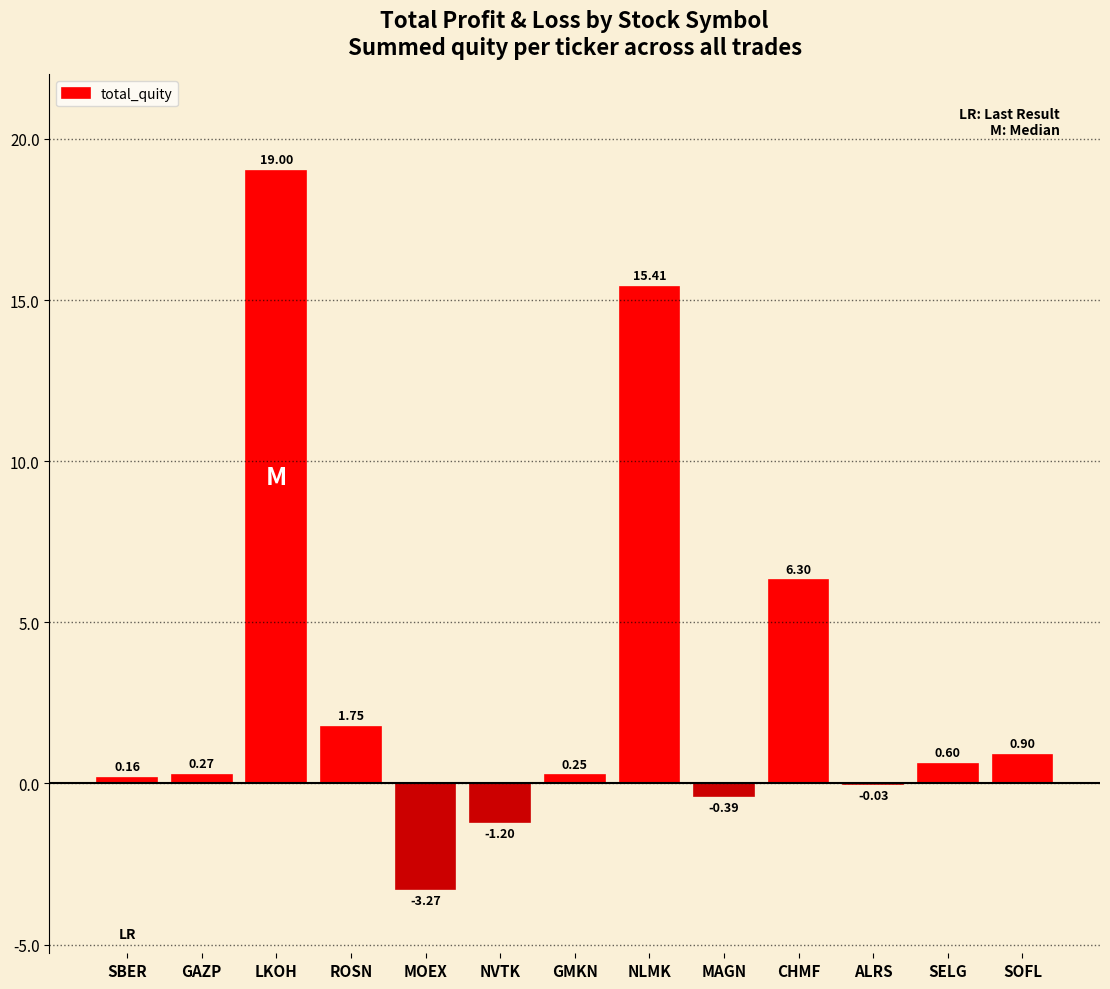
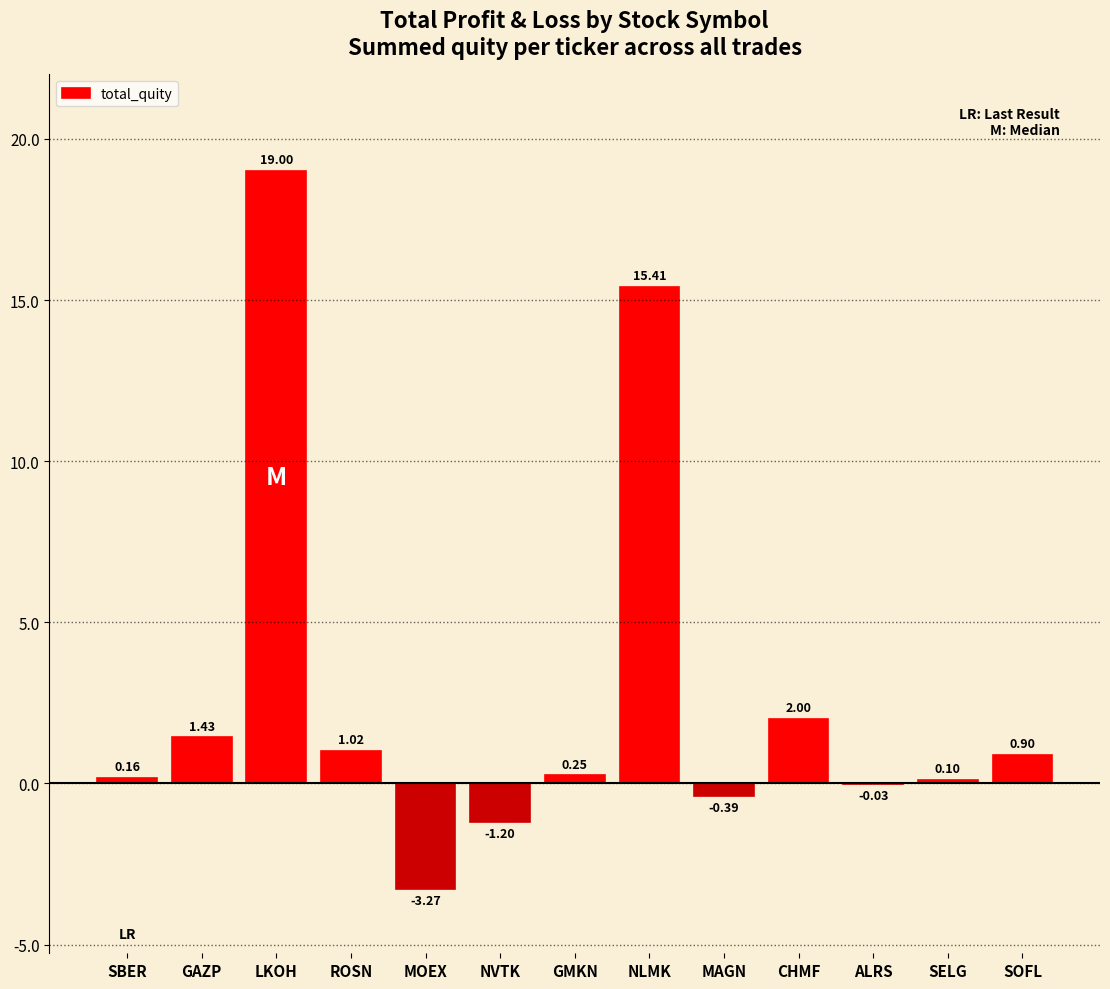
  {
    "SBER": 0.16,
-   "GAZP": 0.27,
+   "GAZP": 1.43,
    "LKOH": 19.00,
-   "ROSN": 1.75,
+   "ROSN": 1.02,
    "MOEX": -3.27,
    "NVTK": -1.20,
    "GMKN": 0.25,
    "NLMK": 15.41,
    "MAGN": -0.39,
-   "CHMF": 6.30,
+   "CHMF": 2.00,
    "ALRS": -0.03,
-   "SELG": 0.60,
+   "SELG": 0.10,
    "SOFL": 0.90
  }
